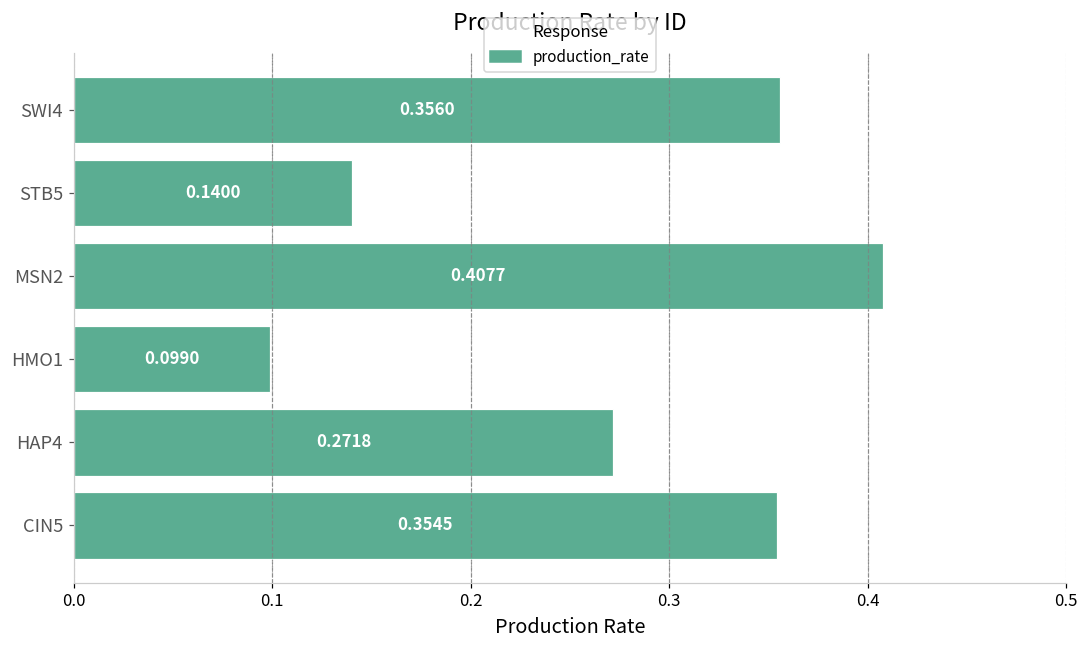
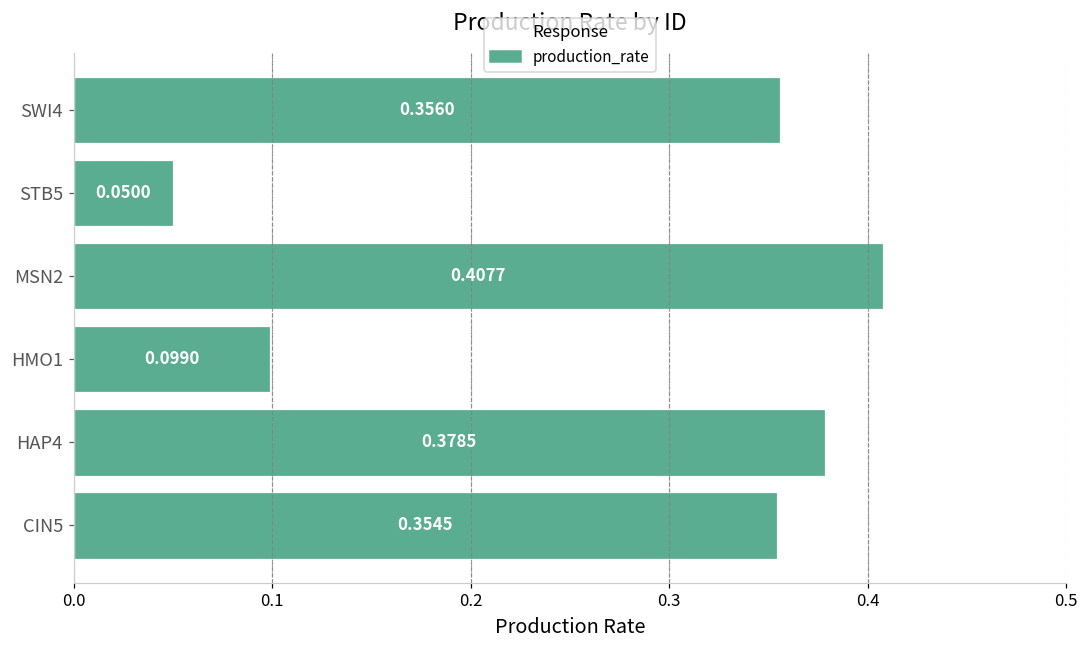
  {
    "SWI4": 0.3560,
-   "STB5": 0.1400,
+   "STB5": 0.0500,
    "MSN2": 0.4077,
    "HMO1": 0.0990,
-   "HAP4": 0.2718,
+   "HAP4": 0.3785,
    "CIN5": 0.3545
  }
